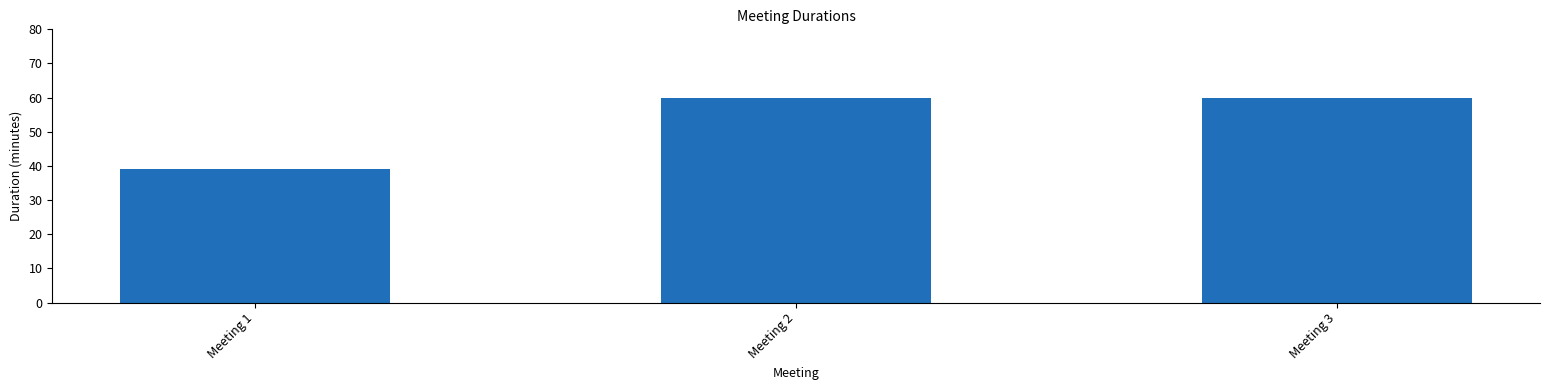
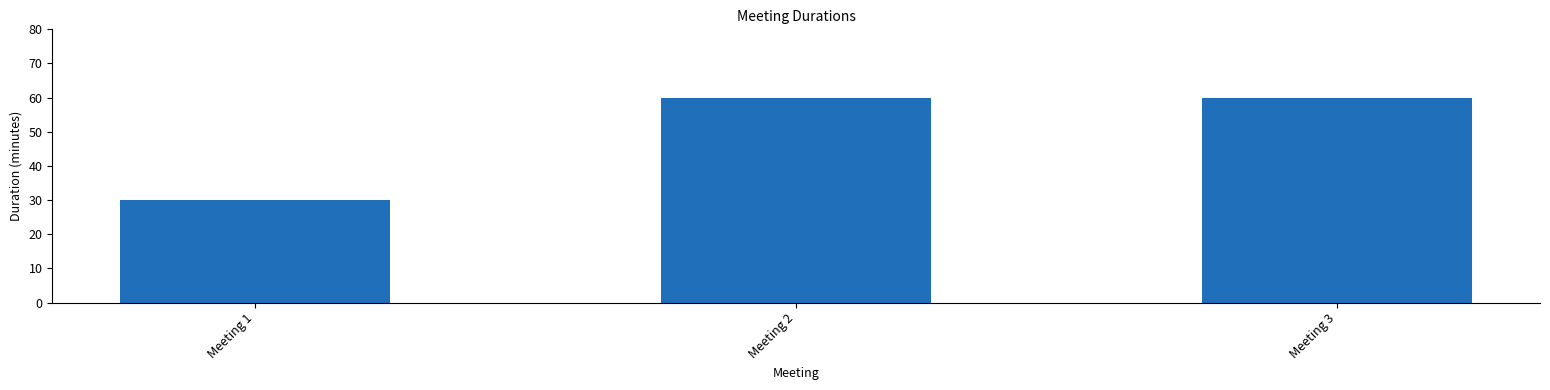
  {
-   "Meeting 1": 39,
+   "Meeting 1": 30,
    "Meeting 2": 60,
    "Meeting 3": 60
  }
